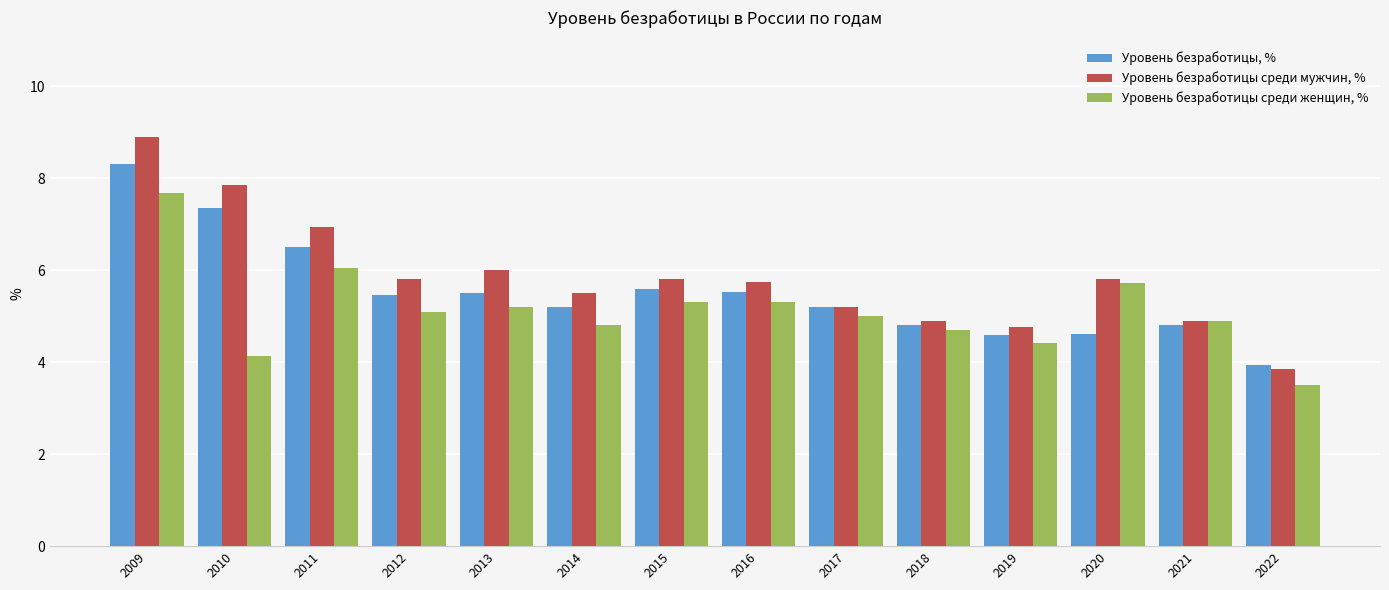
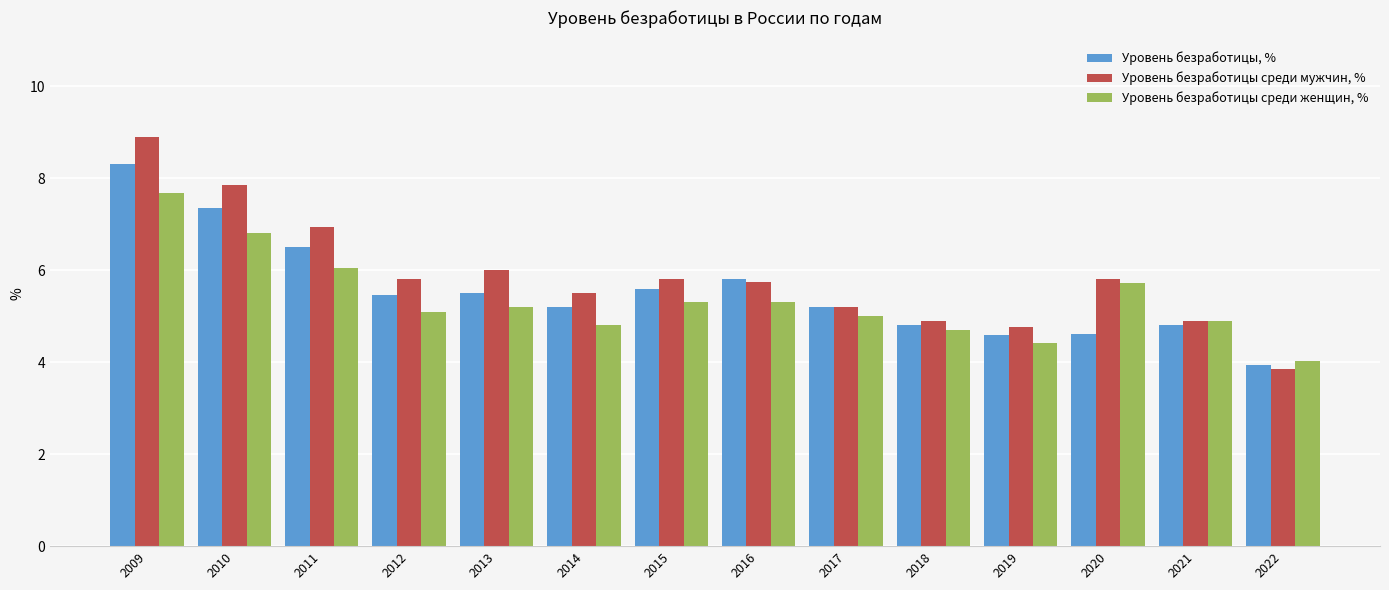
  {
    "Уровень безработицы, %": {
      "2009": 8.3,
      "2010": 7.3,
      "2011": 6.5,
      "2012": 5.5,
      "2013": 5.5,
      "2014": 5.2,
      "2015": 5.6,
-     "2016": 5.5,
+     "2016": 5.8,
      "2017": 5.2,
      "2018": 4.8,
      "2019": 4.6,
      "2020": 4.6,
      "2021": 4.8,
      "2022": 3.9
    },
    "Уровень безработицы среди мужчин, %": {
      "2009": 8.9,
      "2010": 7.9,
      "2011": 6.9,
      "2012": 5.8,
      "2013": 6.0,
      "2014": 5.5,
      "2015": 5.8,
      "2016": 5.7,
      "2017": 5.2,
      "2018": 4.9,
      "2019": 4.8,
      "2020": 5.8,
      "2021": 4.9,
      "2022": 3.8
    },
    "Уровень безработицы среди женщин, %": {
      "2009": 7.7,
-     "2010": 4.1,
+     "2010": 6.8,
      "2011": 6.0,
      "2012": 5.1,
      "2013": 5.2,
      "2014": 4.8,
      "2015": 5.3,
      "2016": 5.3,
      "2017": 5.0,
      "2018": 4.7,
      "2019": 4.4,
      "2020": 5.7,
      "2021": 4.9,
-     "2022": 3.5
+     "2022": 4.0
    }
  }
